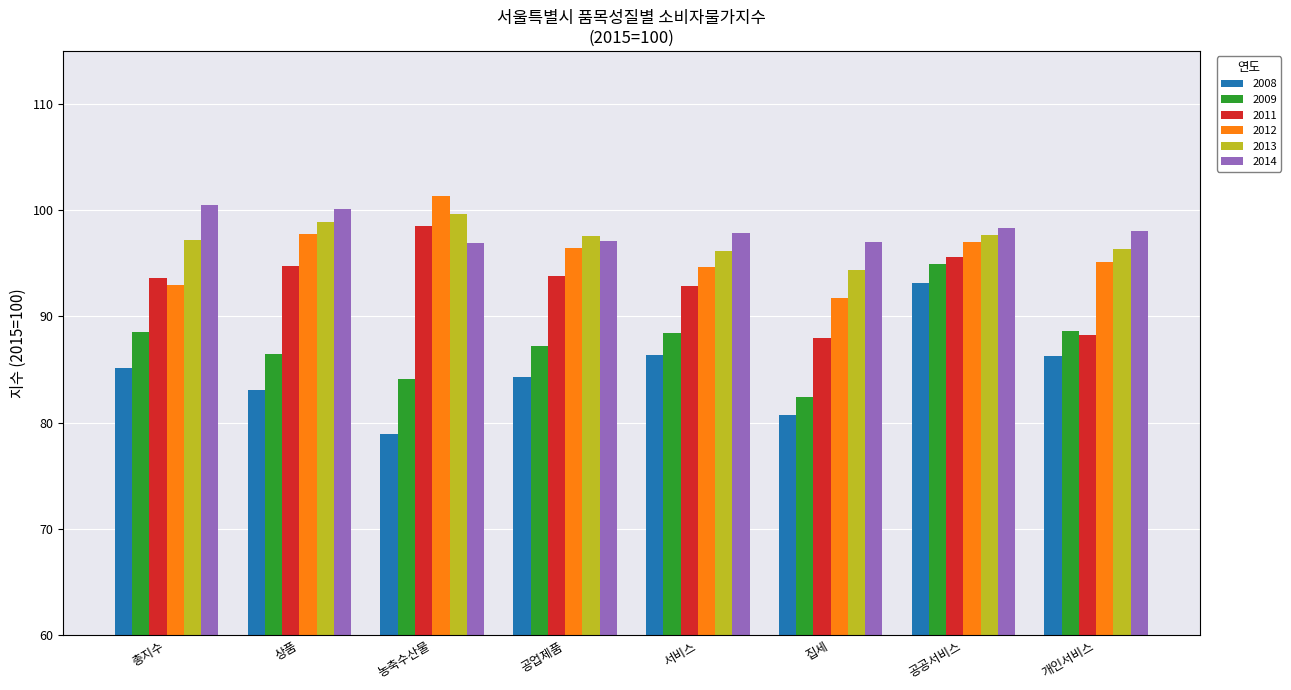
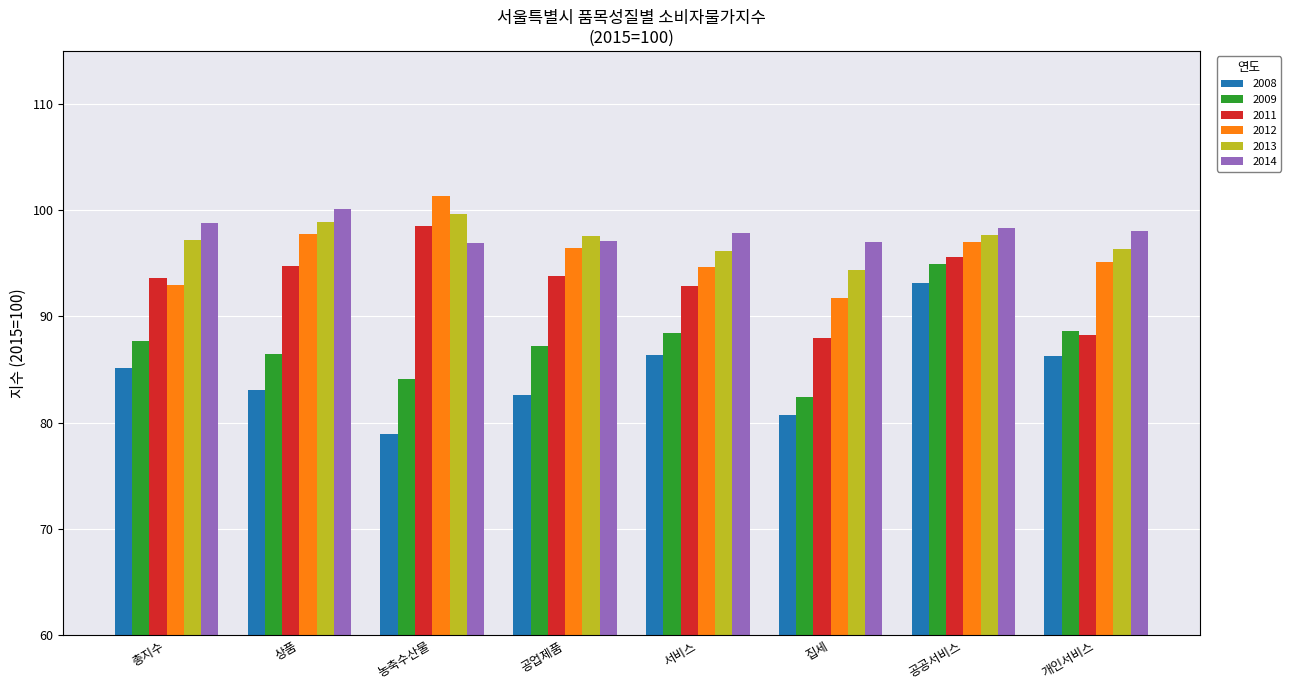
  {
    "2008": {
      "총지수": 85.2,
      "상품": 83.1,
      "농축수산물": 79.0,
-     "공업제품": 84.3,
+     "공업제품": 82.6,
      "서비스": 86.4,
      "집세": 80.7,
      "공공서비스": 93.1,
      "개인서비스": 86.3
    },
    "2009": {
-     "총지수": 88.5,
+     "총지수": 87.7,
      "상품": 86.4,
      "농축수산물": 84.1,
      "공업제품": 87.2,
      "서비스": 88.4,
      "집세": 82.4,
      "공공서비스": 95.0,
      "개인서비스": 88.6
    },
    "2011": {
      "총지수": 93.6,
      "상품": 94.8,
      "농축수산물": 98.5,
      "공업제품": 93.8,
      "서비스": 92.8,
      "집세": 88.0,
      "공공서비스": 95.6,
      "개인서비스": 88.2
    },
    "2012": {
      "총지수": 93.0,
      "상품": 97.8,
      "농축수산물": 101.4,
      "공업제품": 96.5,
      "서비스": 94.7,
      "집세": 91.7,
      "공공서비스": 97.0,
      "개인서비스": 95.1
    },
    "2013": {
      "총지수": 97.2,
      "상품": 98.9,
      "농축수산물": 99.6,
      "공업제품": 97.6,
      "서비스": 96.2,
      "집세": 94.3,
      "공공서비스": 97.7,
      "개인서비스": 96.4
    },
    "2014": {
-     "총지수": 100.5,
+     "총지수": 98.8,
      "상품": 100.1,
      "농축수산물": 96.9,
      "공업제품": 97.1,
      "서비스": 97.9,
      "집세": 97.0,
      "공공서비스": 98.3,
      "개인서비스": 98.1
    }
  }
